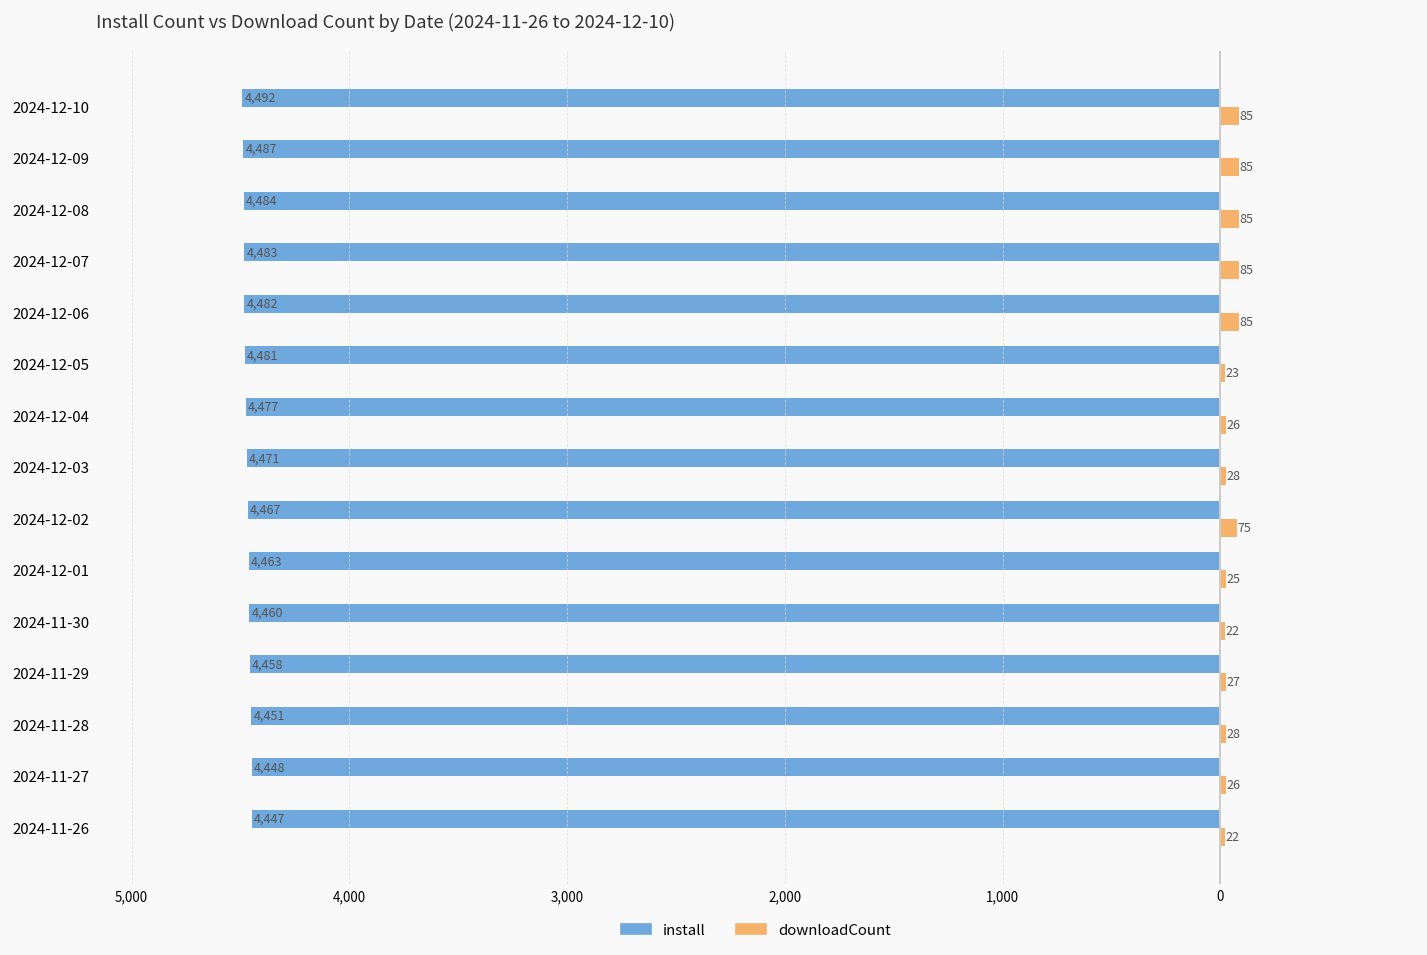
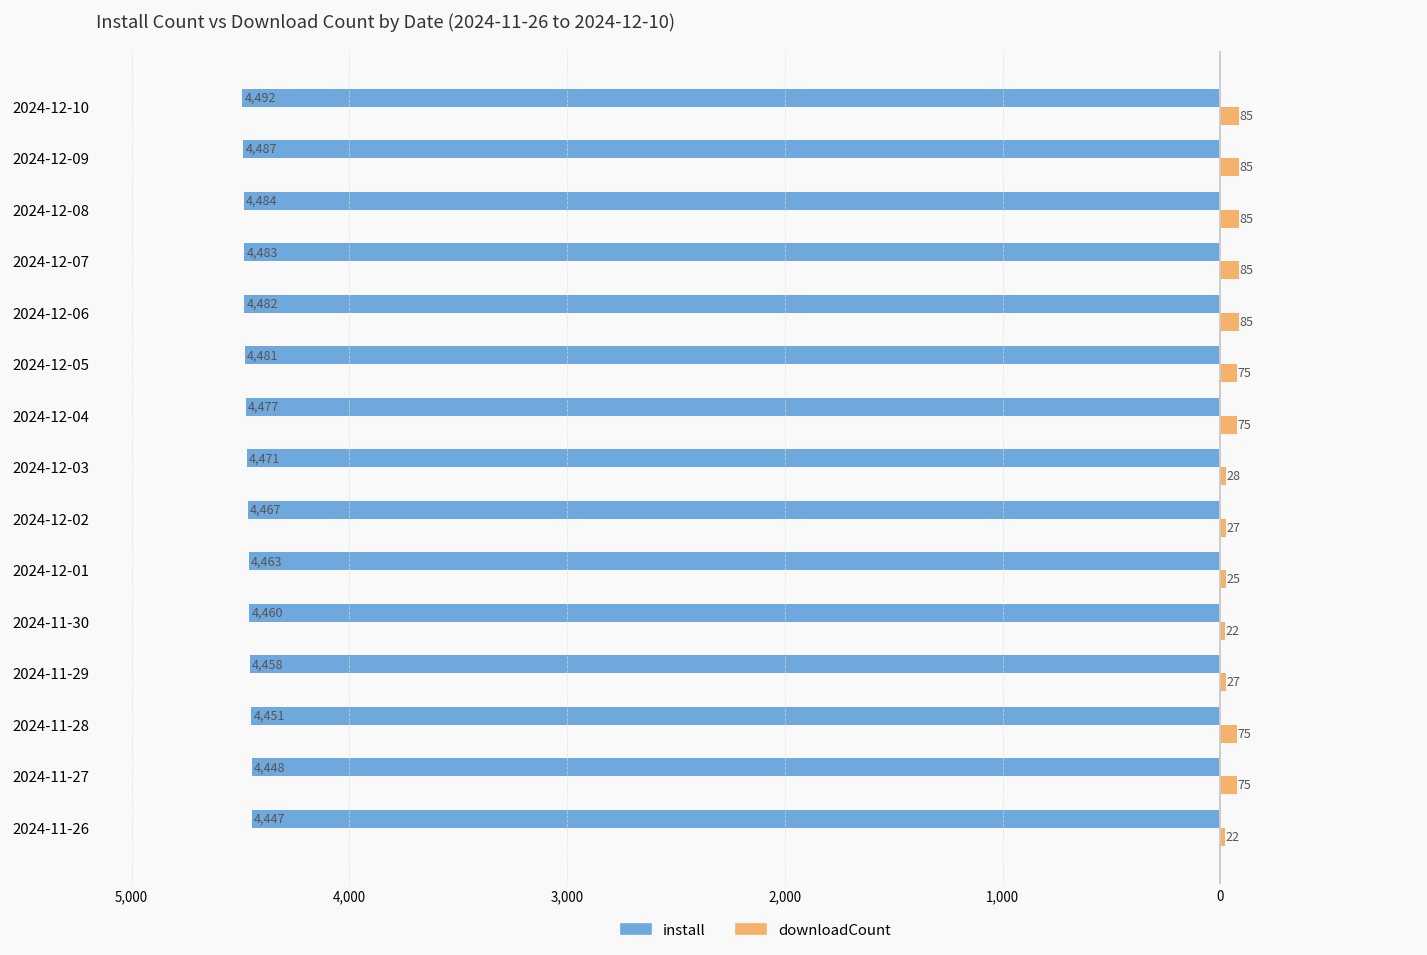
  {
    "downloadCount": {
      "2024-12-10": 85,
      "2024-12-09": 85,
      "2024-12-08": 85,
      "2024-12-07": 85,
      "2024-12-06": 85,
-     "2024-12-05": 23,
-     "2024-12-04": 26,
+     "2024-12-05": 75,
+     "2024-12-04": 75,
      "2024-12-03": 28,
-     "2024-12-02": 75,
+     "2024-12-02": 27,
      "2024-12-01": 25,
      "2024-11-30": 22,
      "2024-11-29": 27,
-     "2024-11-28": 28,
-     "2024-11-27": 26,
+     "2024-11-28": 75,
+     "2024-11-27": 75,
      "2024-11-26": 22
    }
  }
